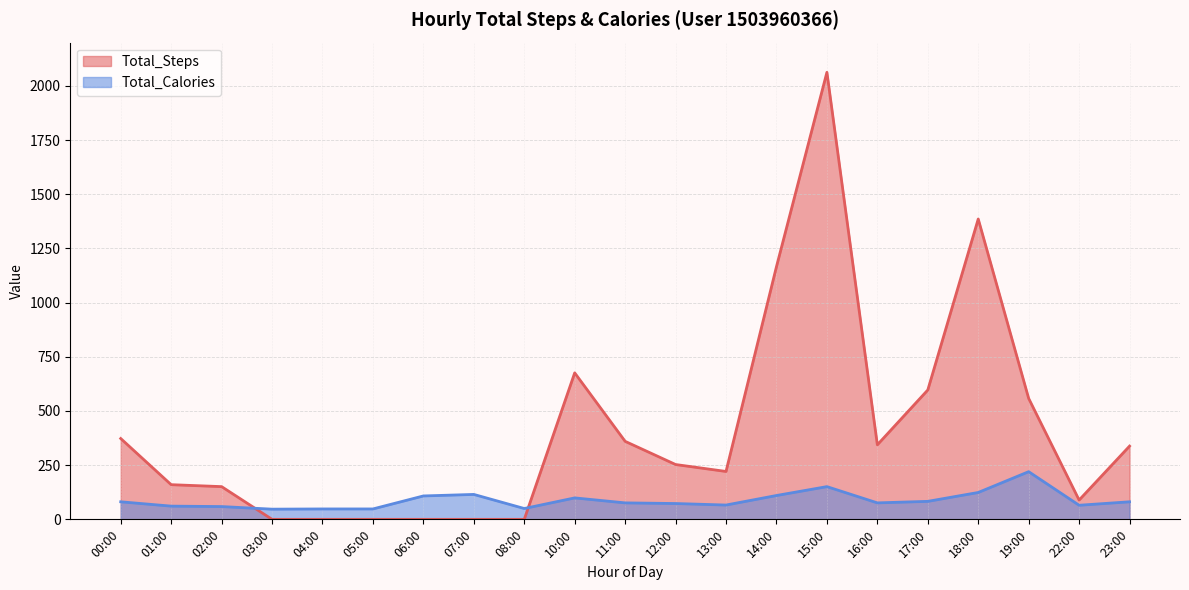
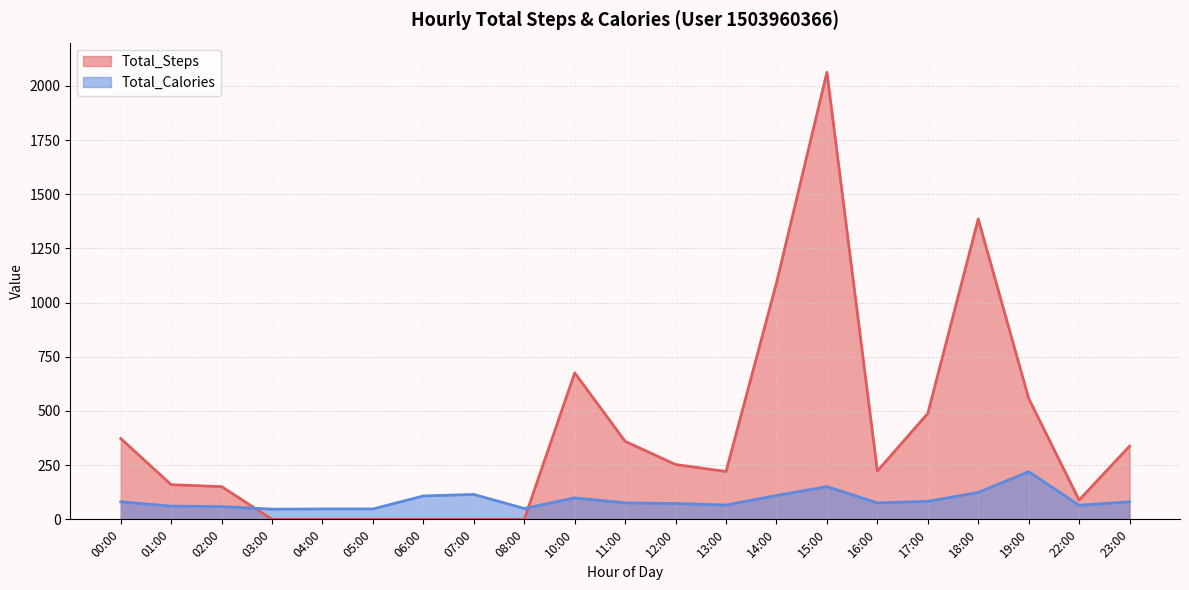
  {
    "Total_Steps": {
      "00:00": 370,
      "01:00": 160,
      "02:00": 150,
      "03:00": 0,
      "04:00": 0,
      "05:00": 0,
      "06:00": 0,
      "07:00": 0,
      "08:00": 0,
      "10:00": 680,
      "11:00": 360,
      "12:00": 250,
      "13:00": 220,
-     "14:00": 1170,
+     "14:00": 1090,
      "15:00": 2060,
-     "16:00": 340,
-     "17:00": 600,
+     "16:00": 220,
+     "17:00": 490,
      "18:00": 1390,
      "19:00": 560,
      "22:00": 90,
      "23:00": 340
    },
    "Total_Calories": {
      "00:00": 80,
      "01:00": 60,
      "02:00": 60,
      "03:00": 50,
      "04:00": 50,
      "05:00": 50,
      "06:00": 110,
      "07:00": 120,
      "08:00": 50,
      "10:00": 100,
      "11:00": 80,
      "12:00": 70,
      "13:00": 70,
      "14:00": 110,
      "15:00": 150,
      "16:00": 80,
      "17:00": 80,
      "18:00": 120,
      "19:00": 220,
      "22:00": 70,
      "23:00": 80
    }
  }
